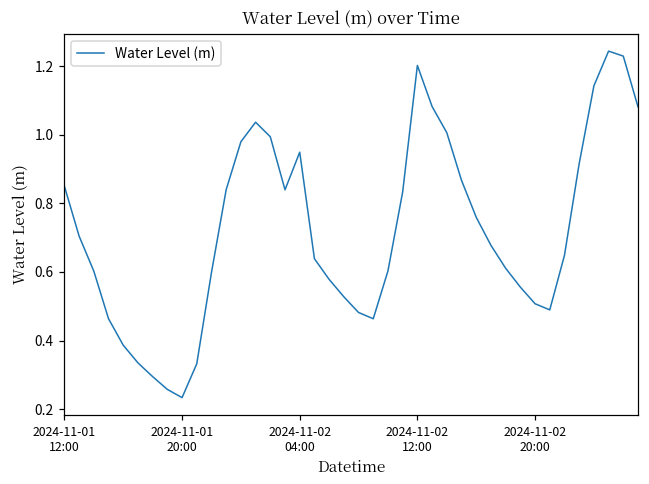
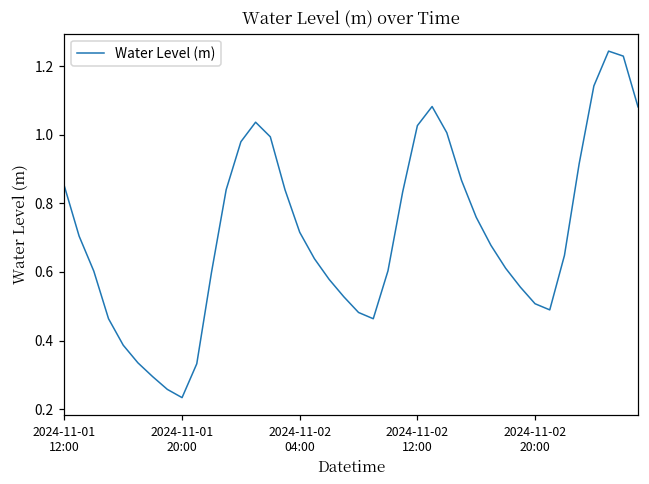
  {
    "2024-11-01 12:00": 0.85,
    "2024-11-01 20:00": 0.23,
-   "2024-11-02 04:00": 0.95,
-   "2024-11-02 12:00": 1.20,
+   "2024-11-02 04:00": 0.72,
+   "2024-11-02 12:00": 1.03,
    "2024-11-02 20:00": 0.51
  }
